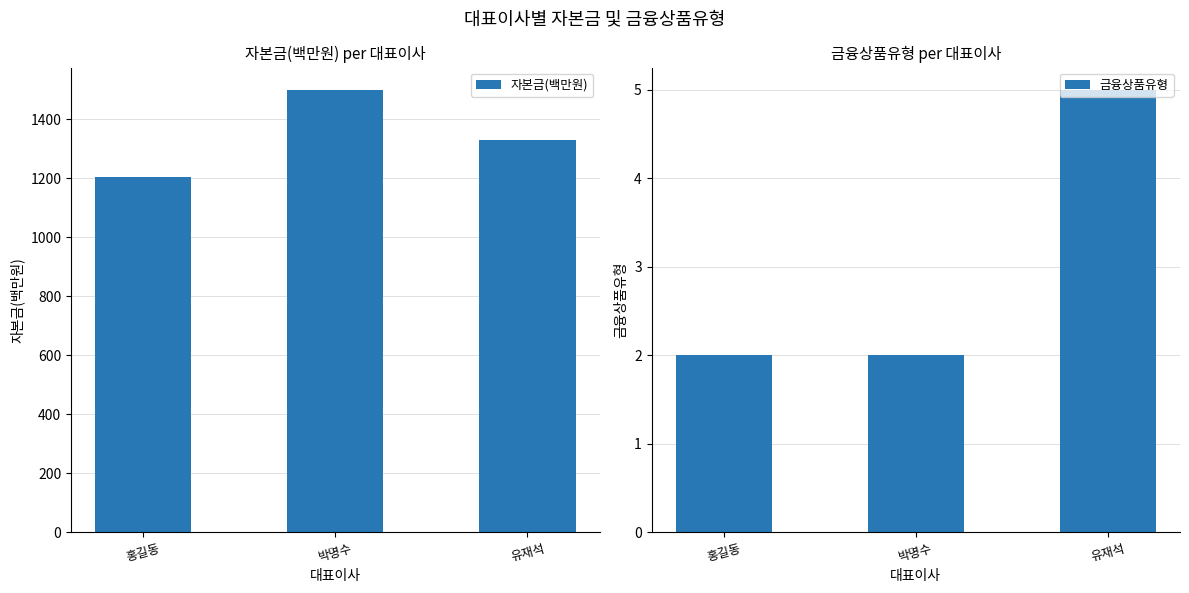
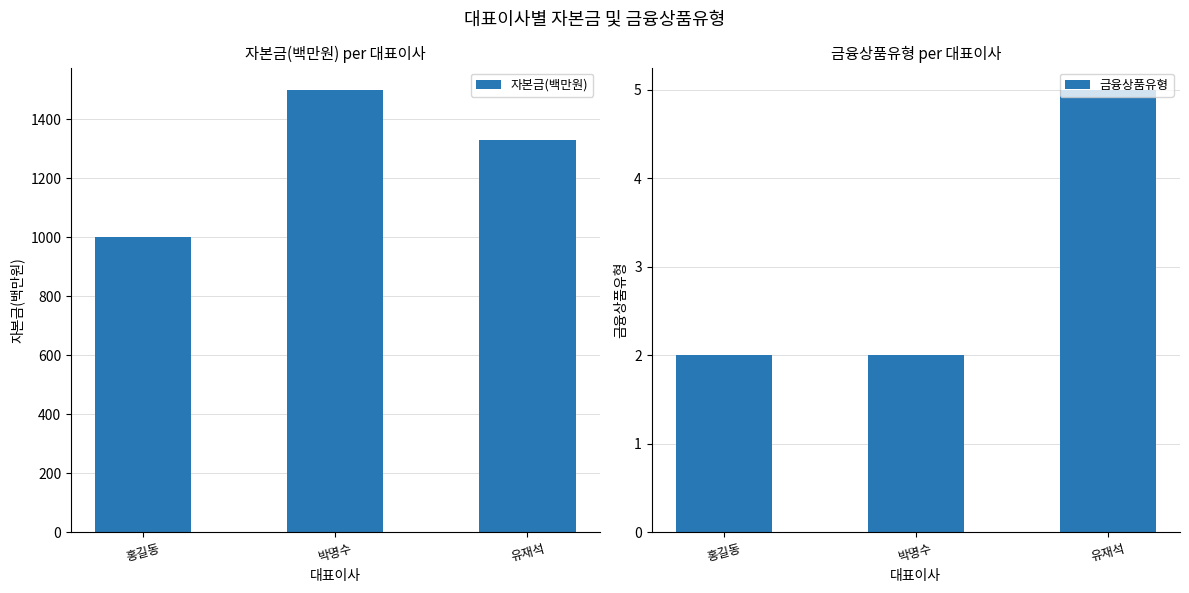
  {
    "자본금(백만원) per 대표이사": {
-     "홍길동": 1200,
+     "홍길동": 1000,
      "박명수": 1500,
      "유재석": 1330
    },
    "금융상품유형 per 대표이사": {
      "홍길동": 2.0,
      "박명수": 2.0
    }
  }
